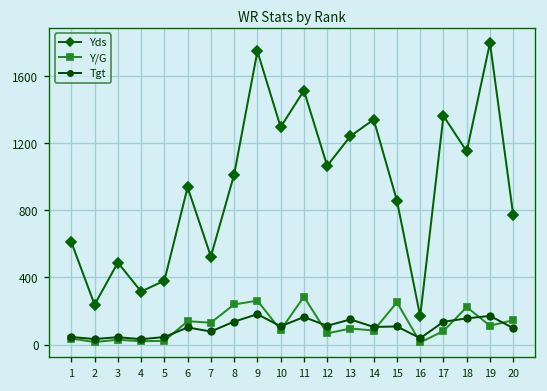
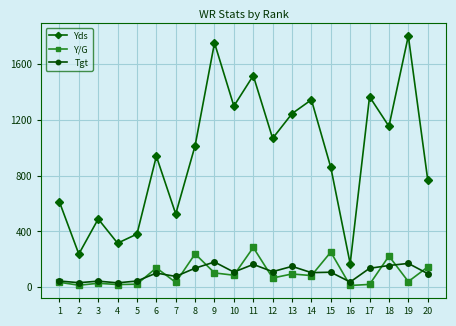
  {
    "Y/G": {
      "5": 20,
      "6": 140,
-     "7": 130,
+     "7": 40,
      "8": 240,
-     "9": 260,
+     "9": 100,
      "10": 90,
      "11": 290,
      "12": 70,
      "13": 100,
      "14": 80,
      "15": 250,
      "16": 10,
-     "17": 80,
+     "17": 20,
      "18": 220,
-     "19": 110,
+     "19": 40,
      "20": 150
    }
  }
